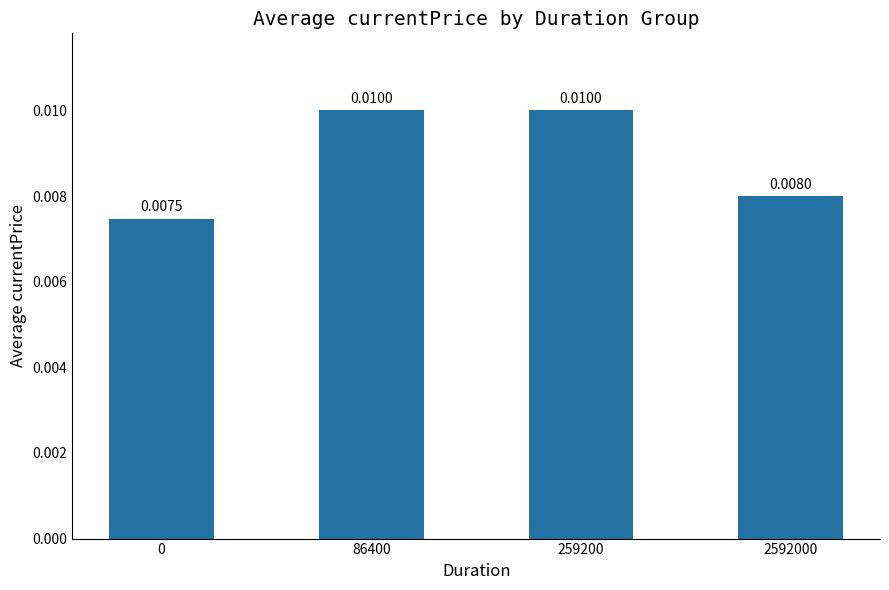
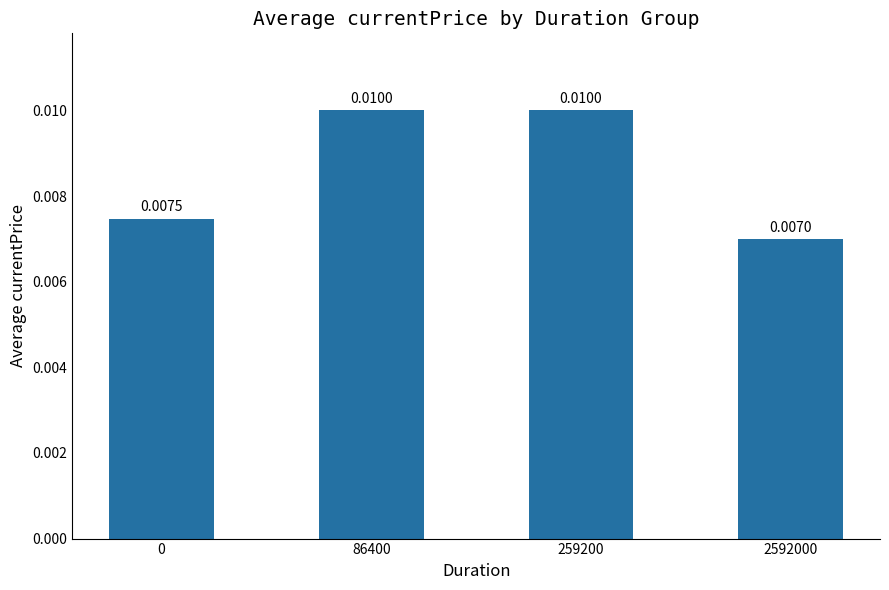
  {
    "0": 0.0075,
    "86400": 0.0100,
    "259200": 0.0100,
-   "2592000": 0.0080
+   "2592000": 0.0070
  }
